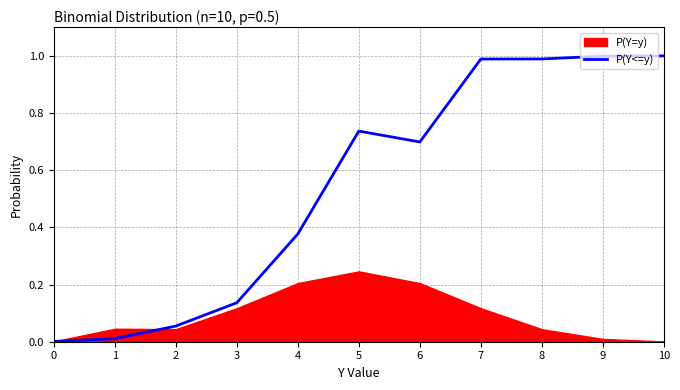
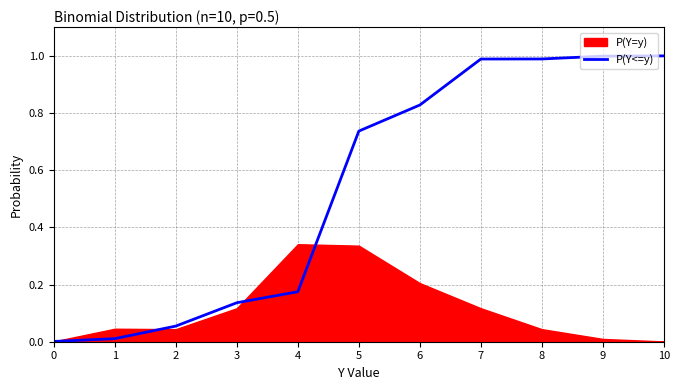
  {
    "P(Y<=y)": {
      "1": 0.01,
      "2": 0.05,
      "3": 0.14,
-     "4": 0.38,
+     "4": 0.17,
      "5": 0.74,
-     "6": 0.70,
+     "6": 0.83,
      "7": 0.99,
      "8": 0.99,
      "10": 1.00
    },
    "P(Y=y)": {
      "1": 0.05,
      "2": 0.04,
      "3": 0.12,
-     "4": 0.21,
-     "5": 0.25,
+     "4": 0.34,
+     "5": 0.34,
      "6": 0.21,
      "7": 0.12,
      "8": 0.04,
      "9": 0.01
    }
  }
